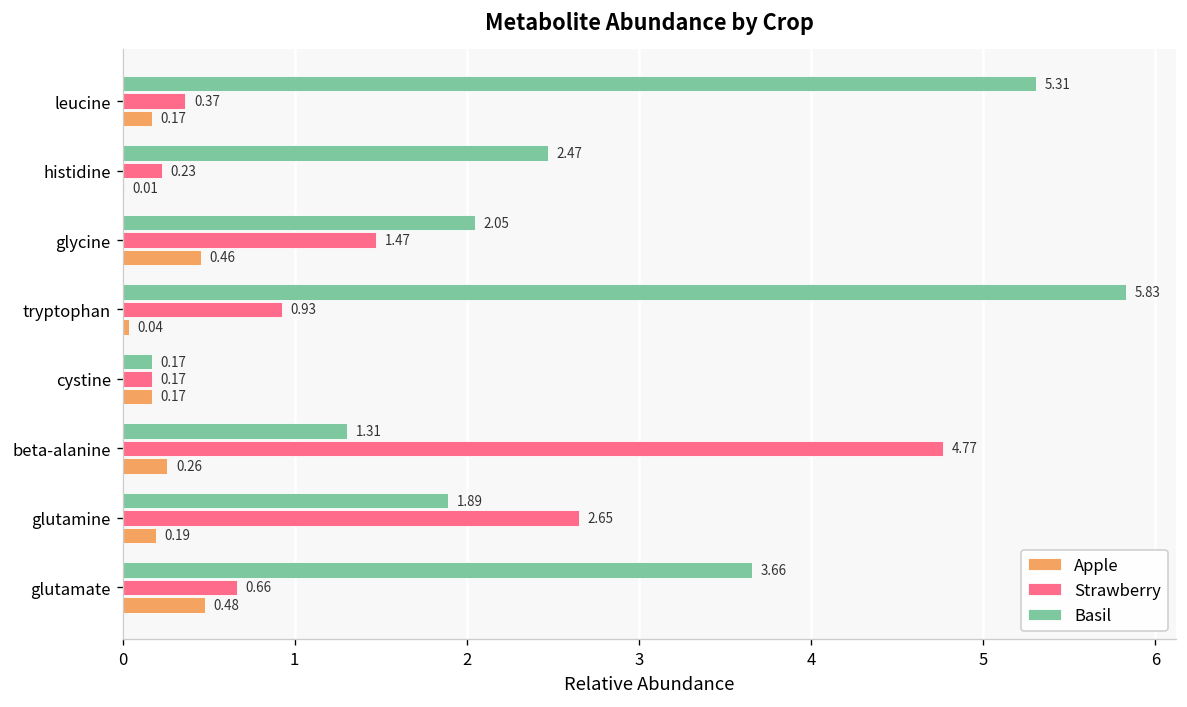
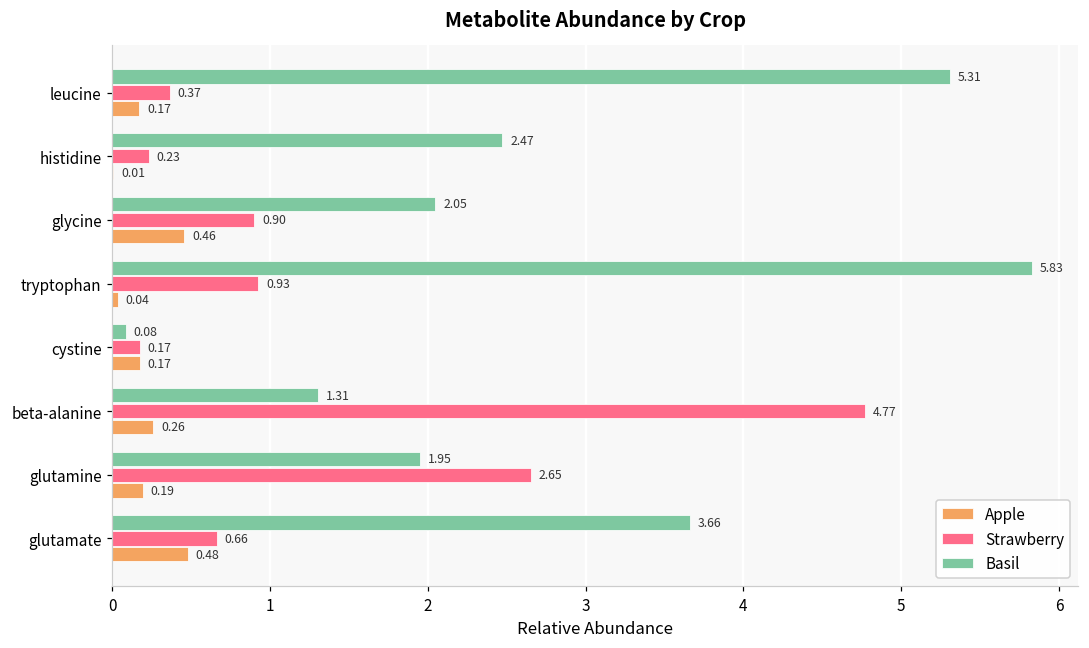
  {
    "Apple": {
      "leucine": 0.17,
      "histidine": 0.01,
      "glycine": 0.46,
      "tryptophan": 0.04,
      "cystine": 0.17,
      "beta-alanine": 0.26,
      "glutamine": 0.19,
      "glutamate": 0.48
    },
    "Strawberry": {
      "leucine": 0.37,
      "histidine": 0.23,
-     "glycine": 1.47,
+     "glycine": 0.90,
      "tryptophan": 0.93,
      "cystine": 0.17,
      "beta-alanine": 4.77,
      "glutamine": 2.65,
      "glutamate": 0.66
    },
    "Basil": {
      "leucine": 5.31,
      "histidine": 2.47,
      "glycine": 2.05,
      "tryptophan": 5.83,
-     "cystine": 0.17,
+     "cystine": 0.08,
      "beta-alanine": 1.31,
-     "glutamine": 1.89,
+     "glutamine": 1.95,
      "glutamate": 3.66
    }
  }
